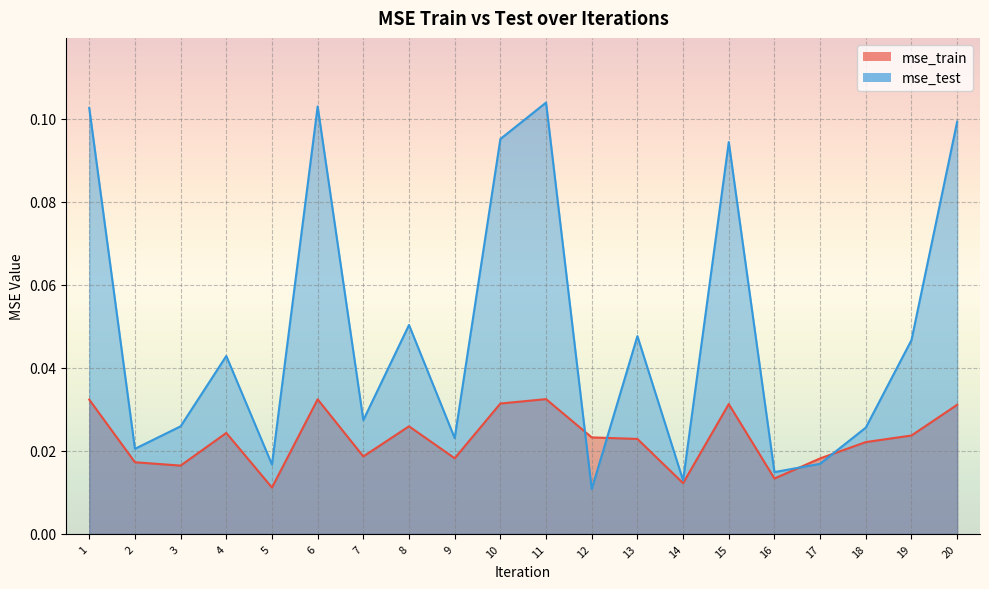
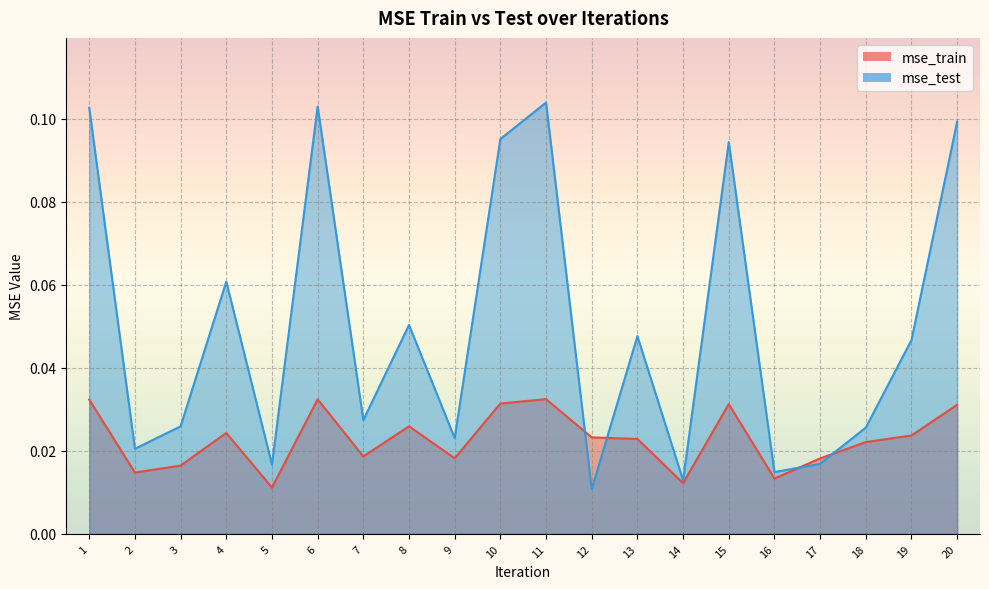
  {
    "mse_train": {
      "1": 0.032,
-     "2": 0.017,
+     "2": 0.015,
      "3": 0.016,
      "4": 0.024,
      "5": 0.011,
      "6": 0.032,
      "7": 0.019,
      "8": 0.026,
      "9": 0.018,
      "10": 0.031,
      "11": 0.032,
      "12": 0.023,
      "13": 0.023,
      "14": 0.012,
      "15": 0.031,
      "16": 0.013,
      "17": 0.018,
      "18": 0.022,
      "19": 0.024,
      "20": 0.031
    },
    "mse_test": {
      "1": 0.103,
      "2": 0.021,
      "3": 0.026,
-     "4": 0.043,
+     "4": 0.061,
      "5": 0.017,
      "6": 0.103,
      "7": 0.027,
      "8": 0.050,
      "9": 0.023,
      "10": 0.095,
      "11": 0.104,
      "12": 0.011,
      "13": 0.048,
      "14": 0.013,
      "15": 0.094,
      "16": 0.015,
      "17": 0.017,
      "18": 0.026,
      "19": 0.047,
      "20": 0.099
    }
  }
